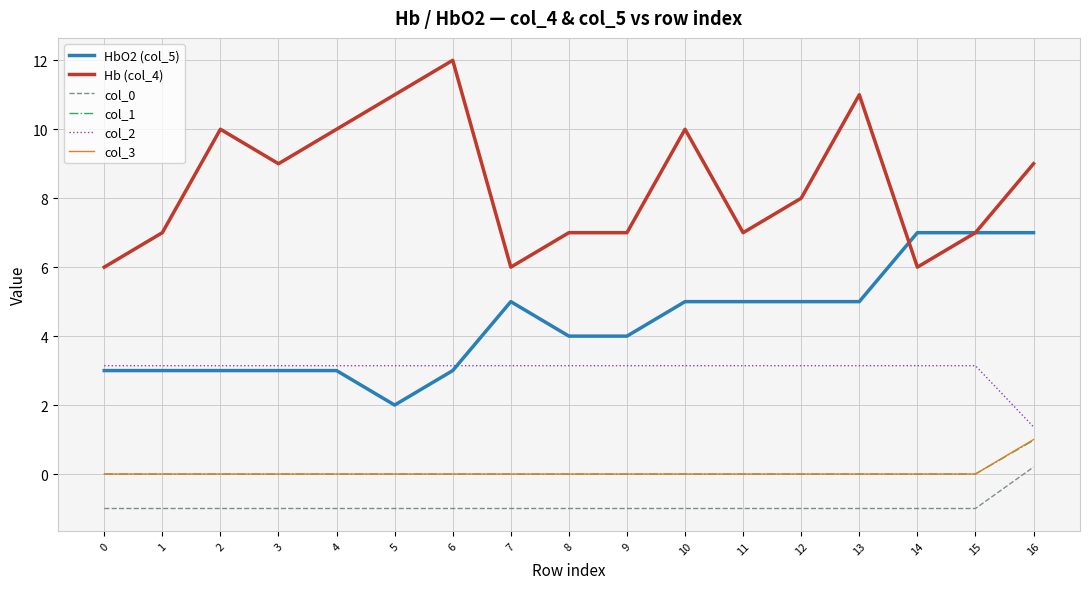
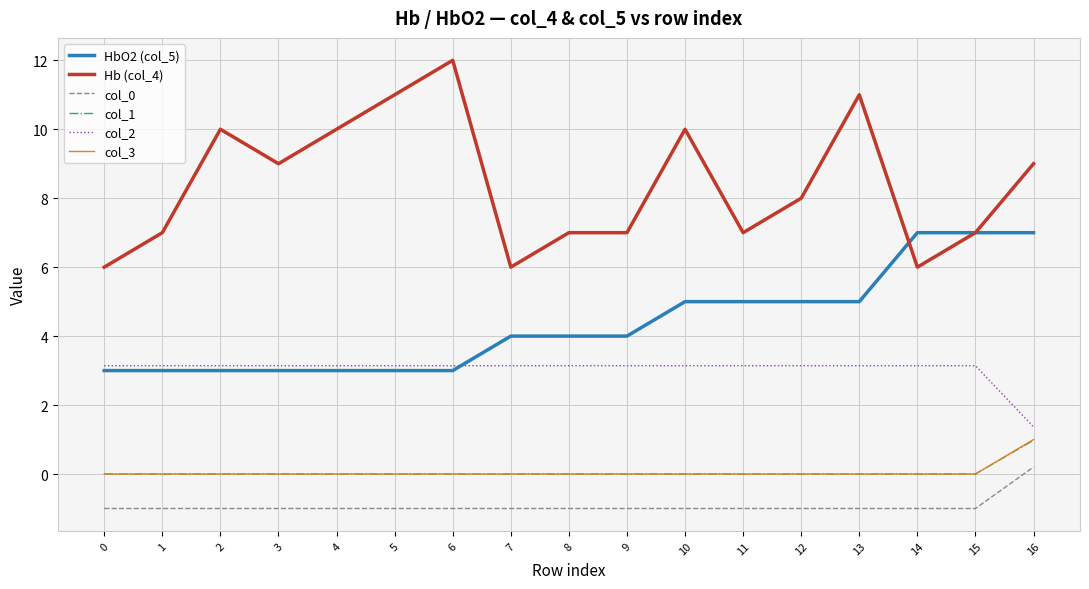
  {
    "HbO2 (col_5)": {
      "0": 3,
      "1": 3,
      "2": 3,
      "3": 3,
      "4": 3,
-     "5": 2,
+     "5": 3,
      "6": 3,
-     "7": 5,
+     "7": 4,
      "8": 4,
      "9": 4,
      "10": 5,
      "11": 5,
      "12": 5,
      "13": 5,
      "14": 7,
      "16": 7
    },
    "Hb (col_4)": {
      "0": 6,
      "1": 7,
      "2": 10,
      "3": 9,
      "4": 10,
      "5": 11,
      "6": 12,
      "7": 6,
      "8": 7,
      "9": 7,
      "10": 10,
      "11": 7,
      "12": 8,
      "13": 11,
      "14": 6,
      "16": 9
    },
    "col_0": {
      "0": -1,
      "1": -1,
      "2": -1,
      "3": -1,
      "4": -1,
      "5": -1,
      "6": -1,
      "7": -1,
      "8": -1,
      "9": -1,
      "10": -1,
      "11": -1,
      "12": -1,
      "13": -1,
      "14": -1,
      "15": -1,
      "16": 0.2
    },
    "col_2": {
      "0": 3.1,
      "1": 3.1,
      "2": 3.1,
      "3": 3.1,
      "4": 3.1,
      "5": 3.1,
      "6": 3.1,
      "7": 3.1,
      "8": 3.1,
      "9": 3.1,
      "10": 3.1,
      "11": 3.1,
      "12": 3.1,
      "13": 3.1,
      "14": 3.1,
      "15": 3.1,
      "16": 1.4
    }
  }
